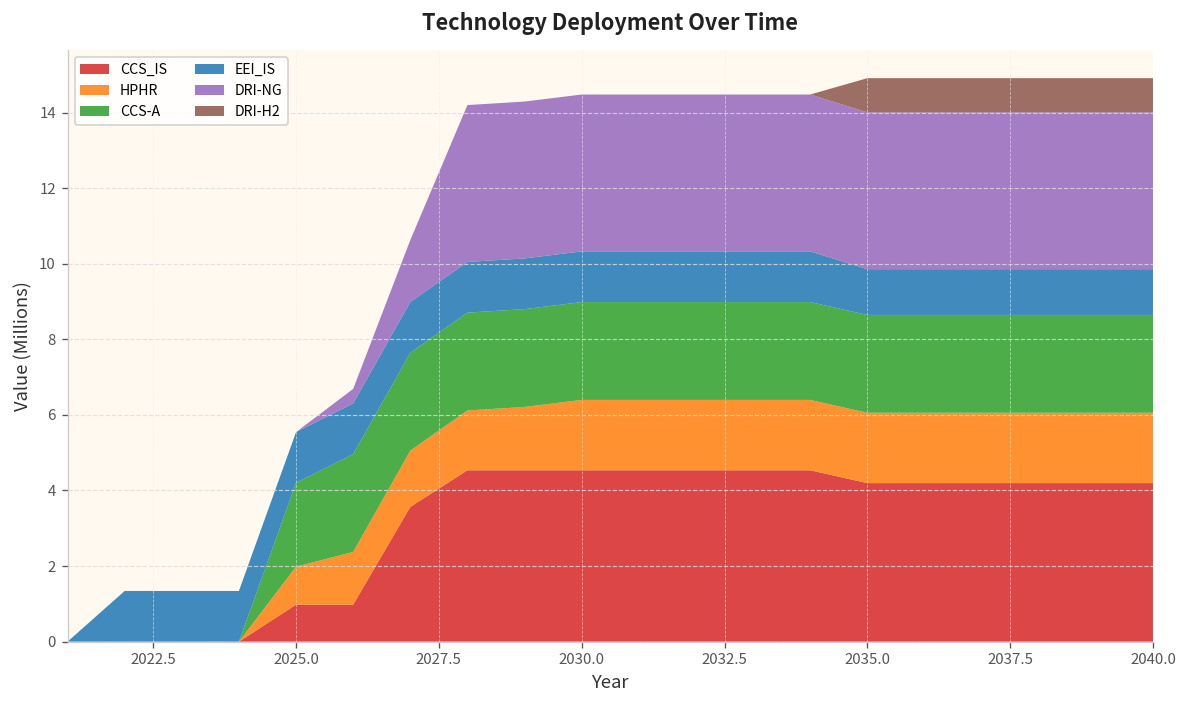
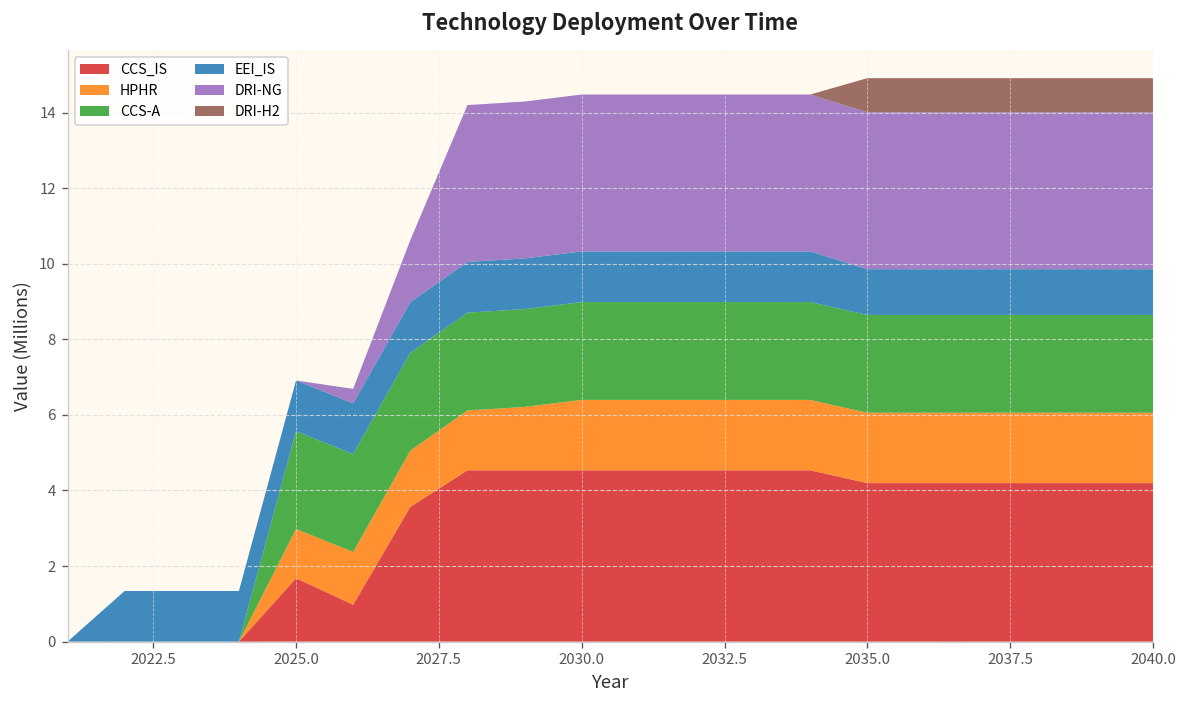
  {
    "CCS_IS": {
-     "2025.0": 1.0,
+     "2025.0": 1.7,
      "2030.0": 4.5,
      "2035.0": 4.2,
      "2040.0": 4.2
    },
    "HPHR": {
-     "2025.0": 1.0,
+     "2025.0": 1.3,
      "2030.0": 1.9,
      "2035.0": 1.9,
      "2040.0": 1.9
    },
    "CCS-A": {
-     "2025.0": 2.2,
+     "2025.0": 2.6,
      "2030.0": 2.6,
      "2035.0": 2.6,
      "2040.0": 2.6
    },
    "EEI_IS": {
      "2030.0": 1.3,
      "2035.0": 1.2,
      "2040.0": 1.2
    },
    "DRI-NG": {
      "2035.0": 4.2,
      "2040.0": 4.2
    },
    "DRI-H2": {
      "2035.0": 0.9,
      "2040.0": 0.9
    }
  }
